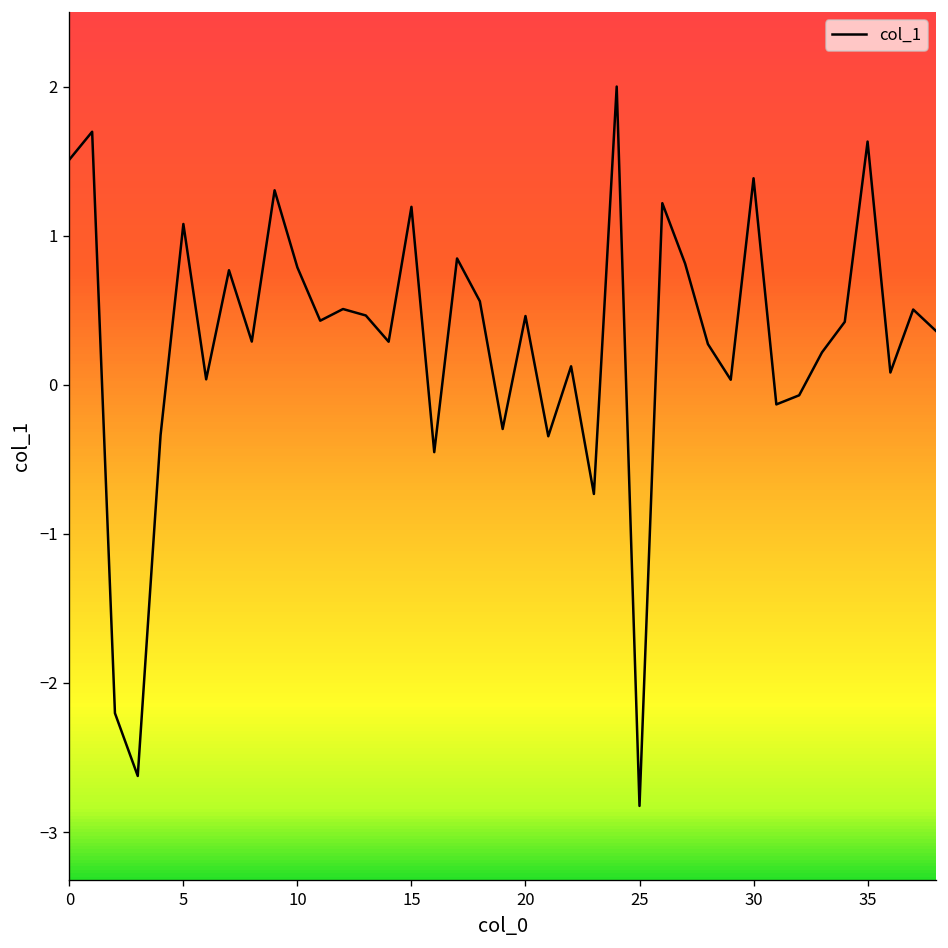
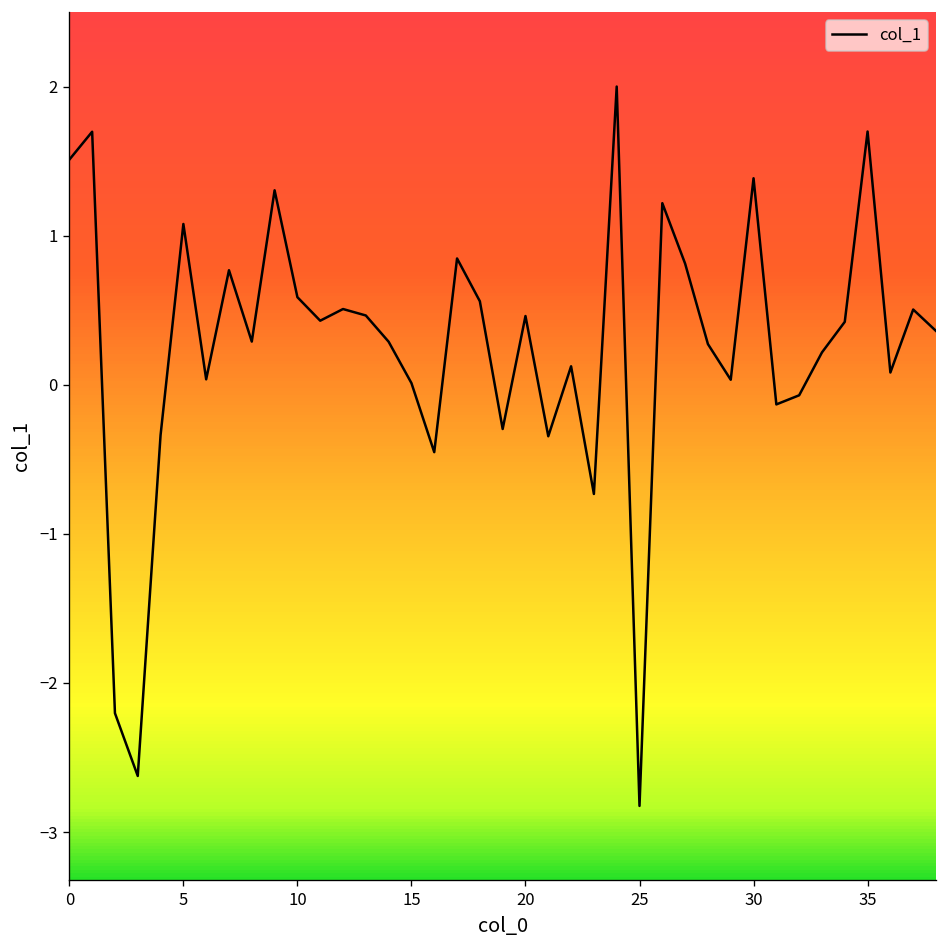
  {
    "0": 1.51,
    "5": 1.08,
-   "10": 0.79,
-   "15": 1.19,
+   "10": 0.59,
+   "15": 0.01,
    "20": 0.46,
    "25": -2.82,
    "30": 1.39,
-   "35": 1.63
+   "35": 1.70
  }
